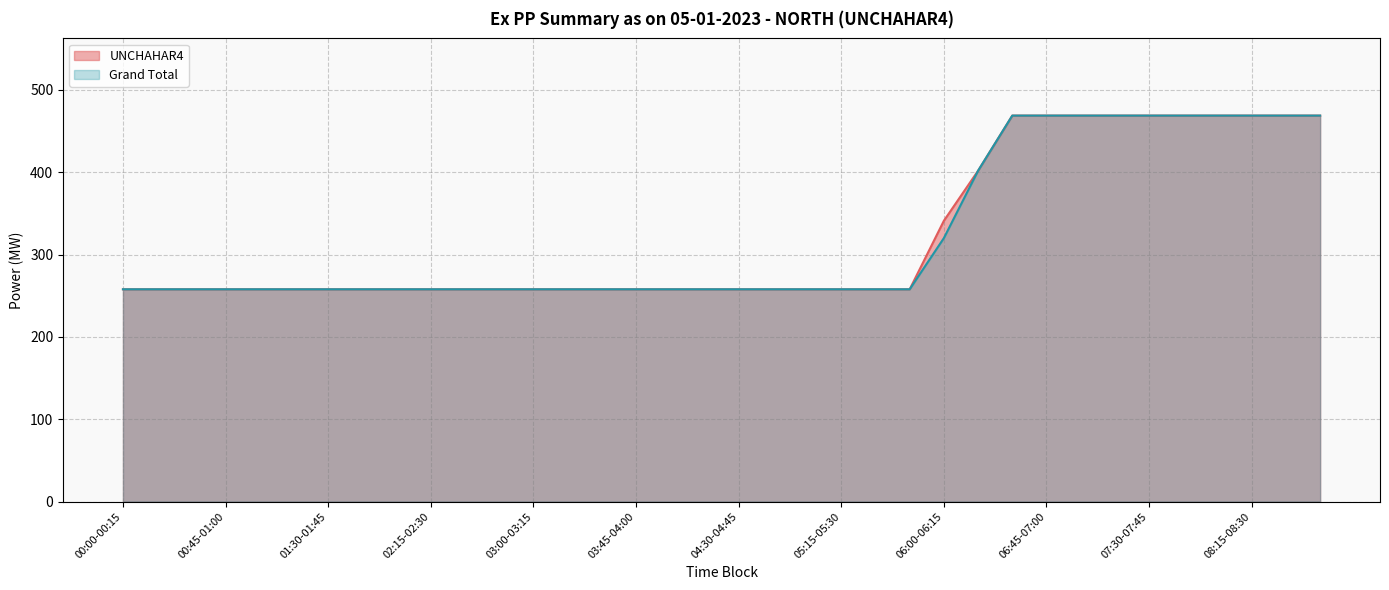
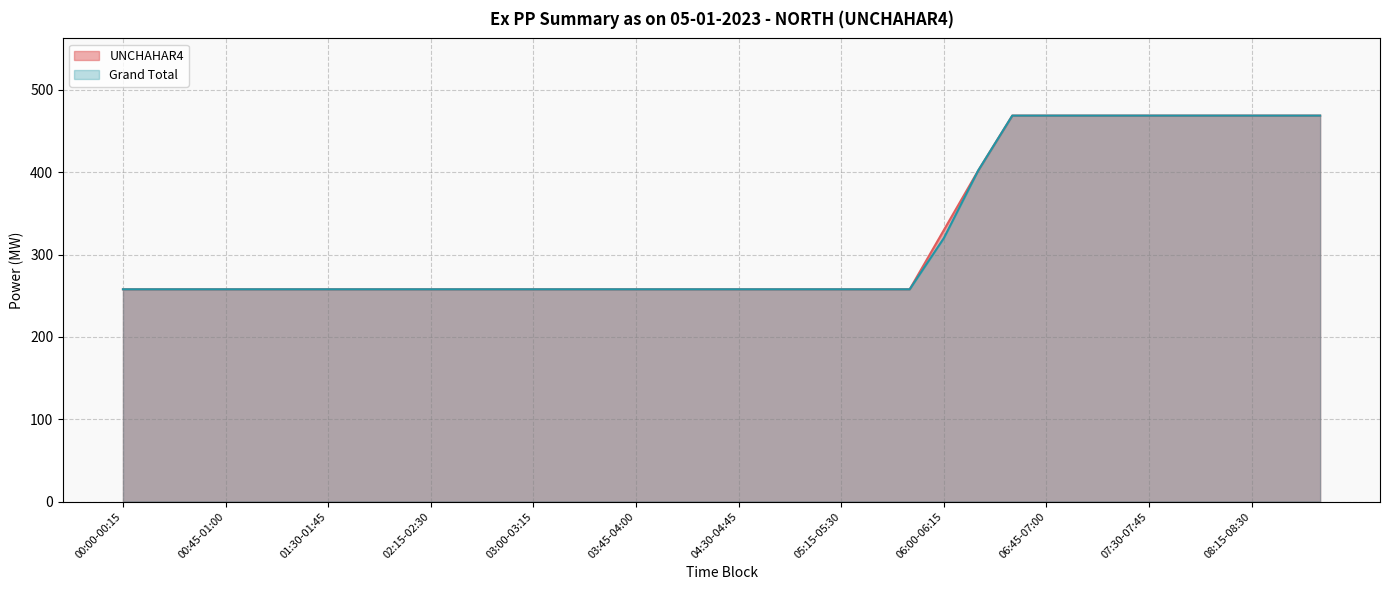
  {
    "UNCHAHAR4": {
-     "06:00-06:15": 340
+     "06:00-06:15": 330
    },
    "Grand Total": {
      "06:00-06:15": 320
    }
  }
